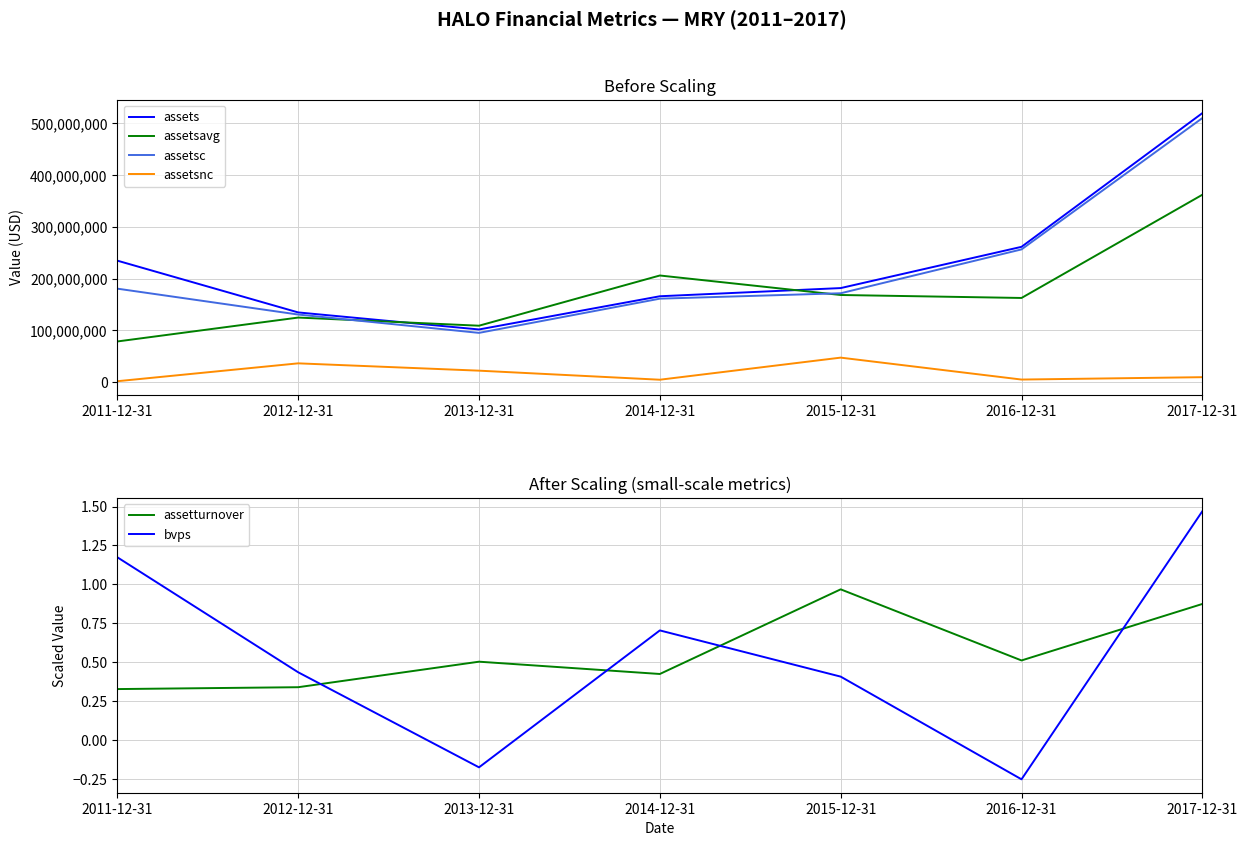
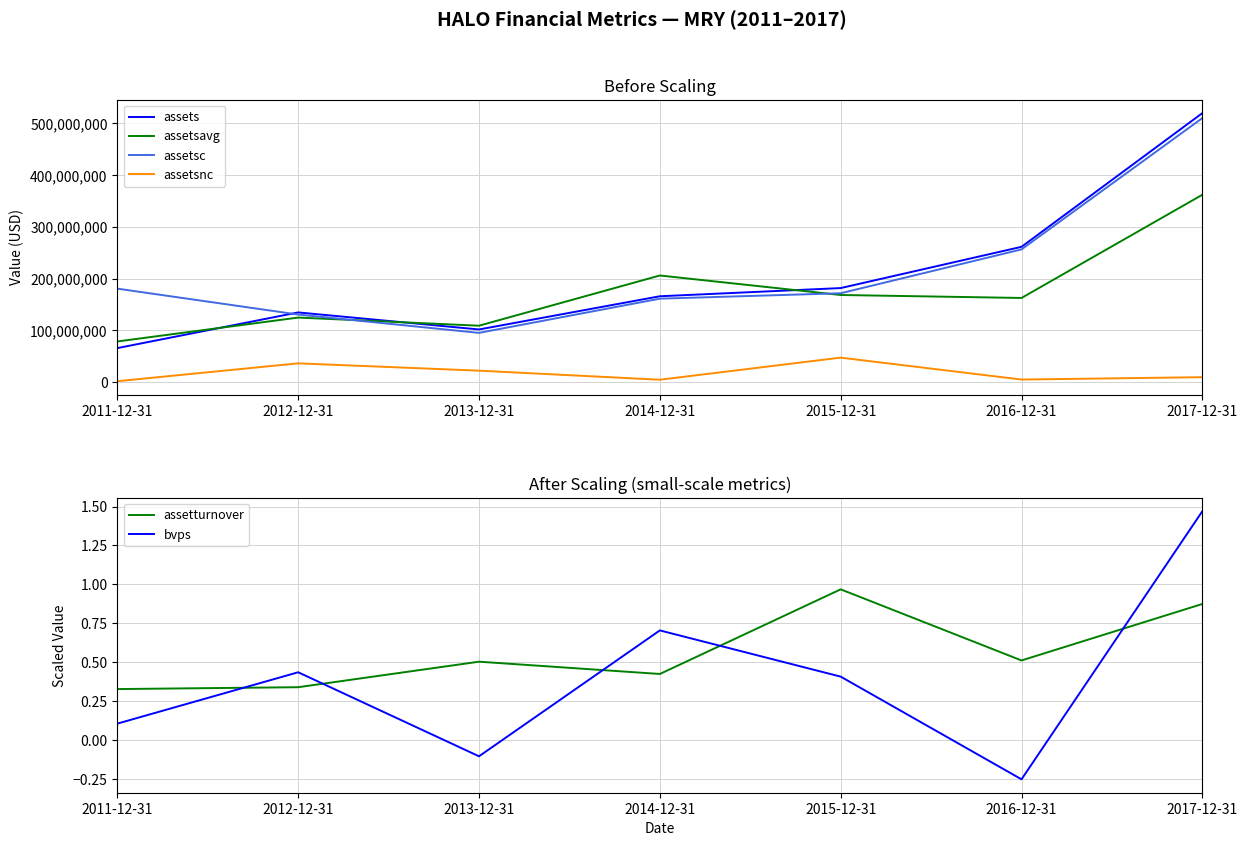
  {
    "Before Scaling": {
      "assets": {
-       "2011-12-31": "230,000,000",
+       "2011-12-31": "70,000,000",
        "2013-12-31": "100,000,000",
        "2015-12-31": "180,000,000",
        "2016-12-31": "260,000,000",
        "2017-12-31": "520,000,000"
      },
      "assetsavg": {
        "2011-12-31": "80,000,000",
        "2012-12-31": "120,000,000",
        "2013-12-31": "110,000,000",
        "2014-12-31": "210,000,000",
        "2016-12-31": "160,000,000",
        "2017-12-31": "360,000,000"
      },
      "assetsc": {
        "2011-12-31": "180,000,000",
        "2013-12-31": "100,000,000",
        "2016-12-31": "260,000,000",
        "2017-12-31": "510,000,000"
      },
      "assetsnc": {
        "2011-12-31": "0",
        "2012-12-31": "40,000,000",
        "2013-12-31": "20,000,000",
        "2014-12-31": "0",
        "2015-12-31": "50,000,000",
        "2016-12-31": "0",
        "2017-12-31": "10,000,000"
      }
    },
    "After Scaling (small-scale metrics)": {
      "assetturnover": {
        "2011-12-31": "0.33",
        "2012-12-31": "0.34",
        "2013-12-31": "0.50",
        "2014-12-31": "0.42",
        "2015-12-31": "0.97",
        "2016-12-31": "0.51",
        "2017-12-31": "0.87"
      },
      "bvps": {
-       "2011-12-31": "1.17",
+       "2011-12-31": "0.11",
        "2012-12-31": "0.44",
-       "2013-12-31": "-0.18",
+       "2013-12-31": "-0.11",
        "2014-12-31": "0.70",
        "2015-12-31": "0.41",
        "2016-12-31": "-0.25",
        "2017-12-31": "1.47"
      }
    }
  }
